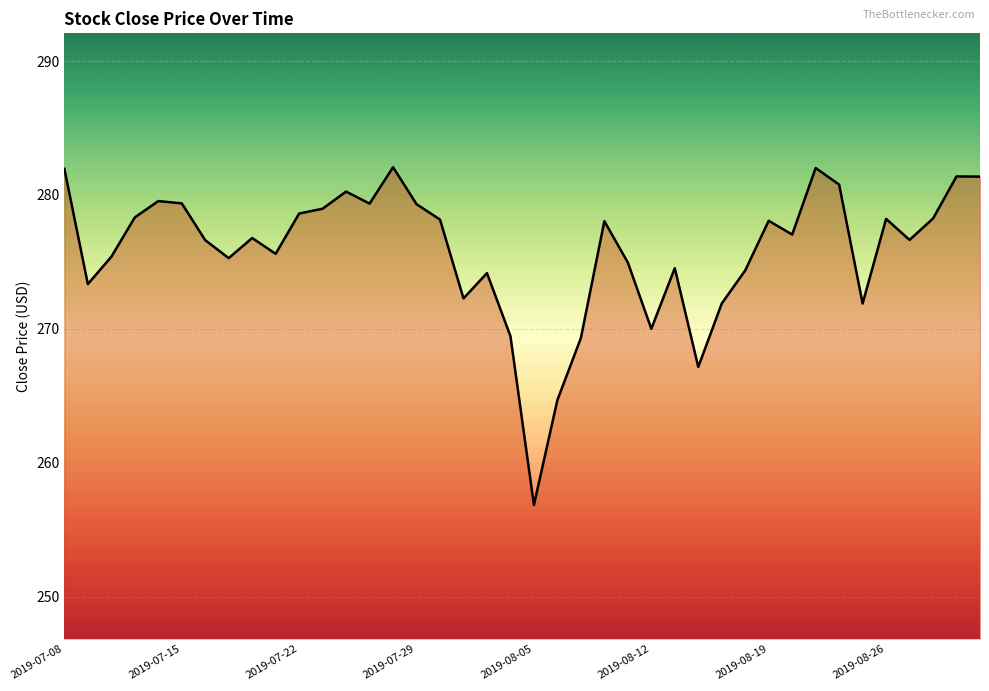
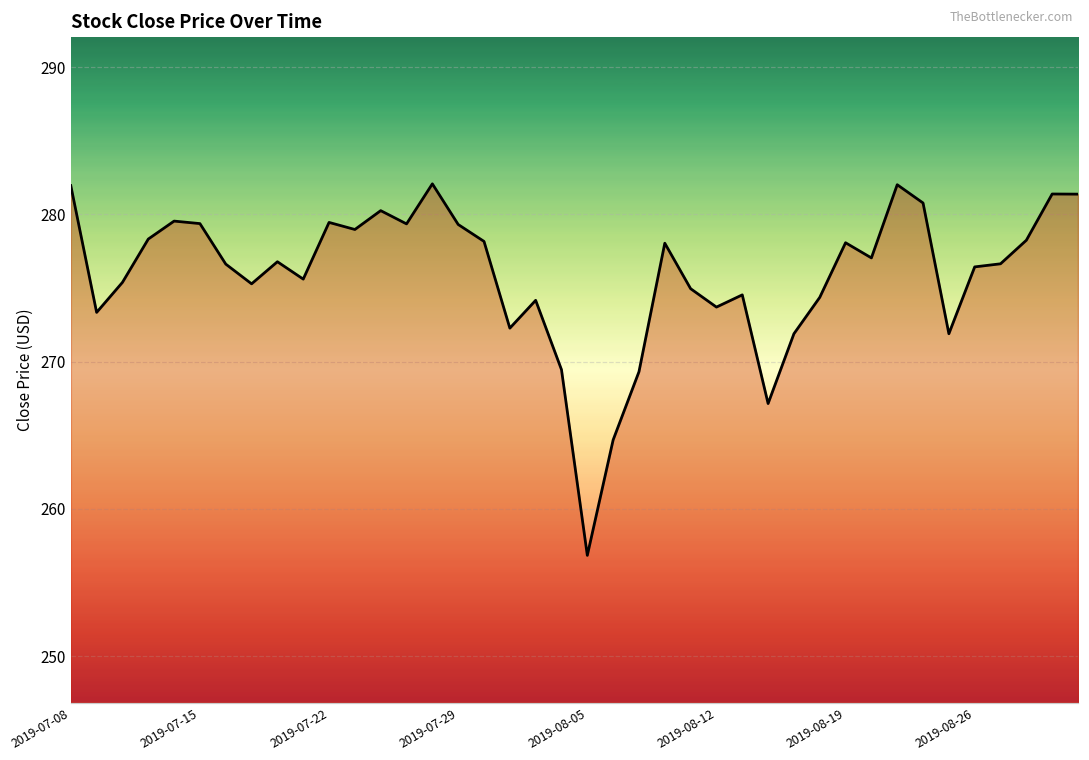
  {
    "2019-07-08": 282.0,
    "2019-07-15": 279.4,
-   "2019-07-22": 278.6,
+   "2019-07-22": 279.5,
    "2019-07-29": 279.3,
    "2019-08-05": 256.8,
-   "2019-08-12": 270.0,
+   "2019-08-12": 273.7,
    "2019-08-19": 278.1,
-   "2019-08-26": 278.2
+   "2019-08-26": 276.4
  }
